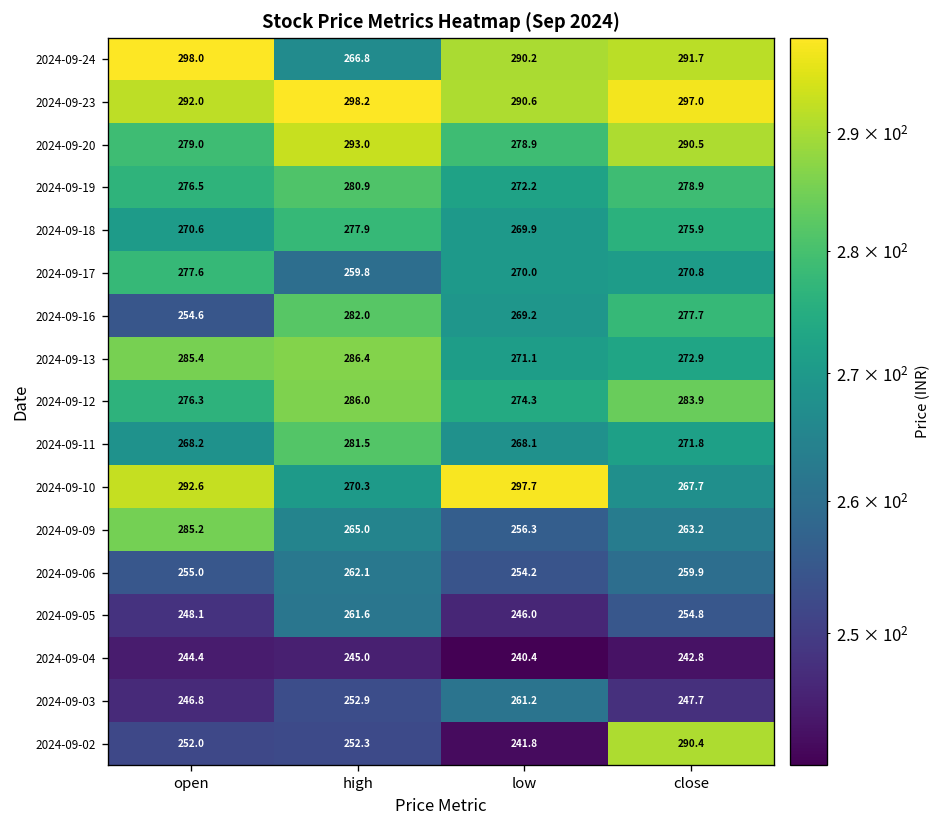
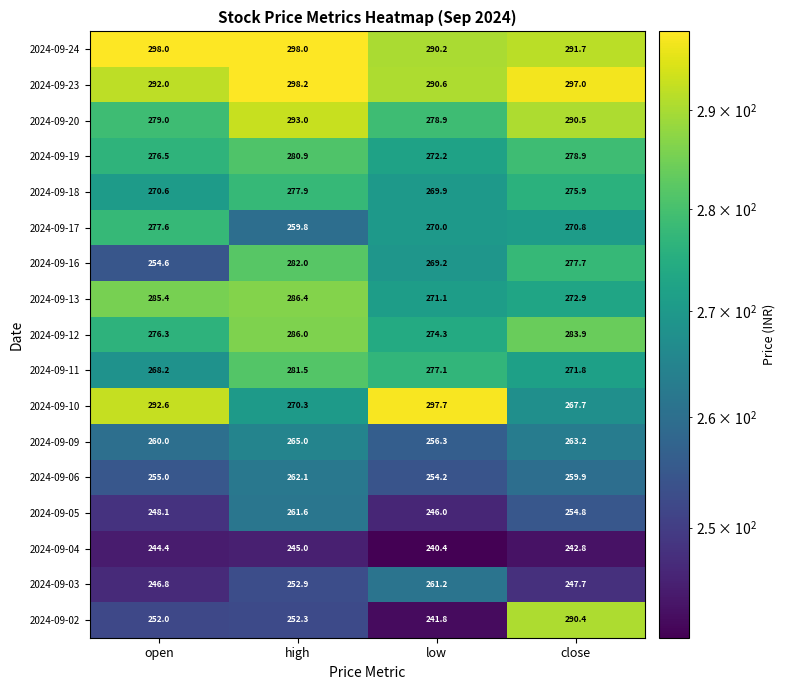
  {
    "2024-09-24": {
      "open": 298.0,
-     "high": 266.8,
+     "high": 298.0,
      "low": 290.2,
      "close": 291.7
    },
    "2024-09-23": {
      "open": 292.0,
      "high": 298.2,
      "low": 290.6,
      "close": 297.0
    },
    "2024-09-20": {
      "open": 279.0,
      "high": 293.0,
      "low": 278.9,
      "close": 290.5
    },
    "2024-09-19": {
      "open": 276.5,
      "high": 280.9,
      "low": 272.2,
      "close": 278.9
    },
    "2024-09-18": {
      "open": 270.6,
      "high": 277.9,
      "low": 269.9,
      "close": 275.9
    },
    "2024-09-17": {
      "open": 277.6,
      "high": 259.8,
      "low": 270.0,
      "close": 270.8
    },
    "2024-09-16": {
      "open": 254.6,
      "high": 282.0,
      "low": 269.2,
      "close": 277.7
    },
    "2024-09-13": {
      "open": 285.4,
      "high": 286.4,
      "low": 271.1,
      "close": 272.9
    },
    "2024-09-12": {
      "open": 276.3,
      "high": 286.0,
      "low": 274.3,
      "close": 283.9
    },
    "2024-09-11": {
      "open": 268.2,
      "high": 281.5,
-     "low": 268.1,
+     "low": 277.1,
      "close": 271.8
    },
    "2024-09-10": {
      "open": 292.6,
      "high": 270.3,
      "low": 297.7,
      "close": 267.7
    },
    "2024-09-09": {
-     "open": 285.2,
+     "open": 260.0,
      "high": 265.0,
      "low": 256.3,
      "close": 263.2
    },
    "2024-09-06": {
      "open": 255.0,
      "high": 262.1,
      "low": 254.2,
      "close": 259.9
    },
    "2024-09-05": {
      "open": 248.1,
      "high": 261.6,
      "low": 246.0,
      "close": 254.8
    },
    "2024-09-04": {
      "open": 244.4,
      "high": 245.0,
      "low": 240.4,
      "close": 242.8
    },
    "2024-09-03": {
      "open": 246.8,
      "high": 252.9,
      "low": 261.2,
      "close": 247.7
    },
    "2024-09-02": {
      "open": 252.0,
      "high": 252.3,
      "low": 241.8,
      "close": 290.4
    }
  }
